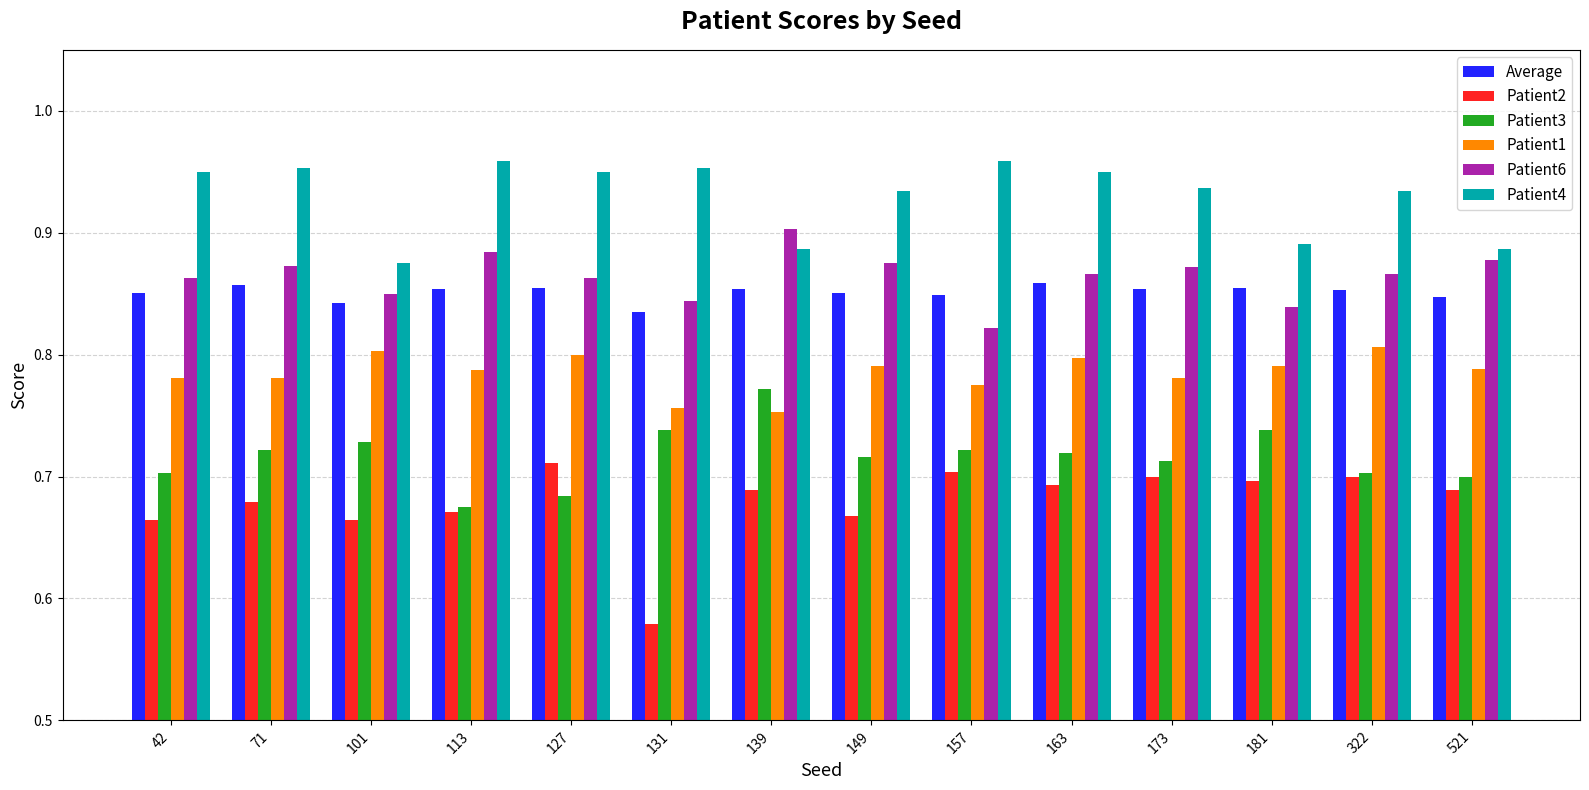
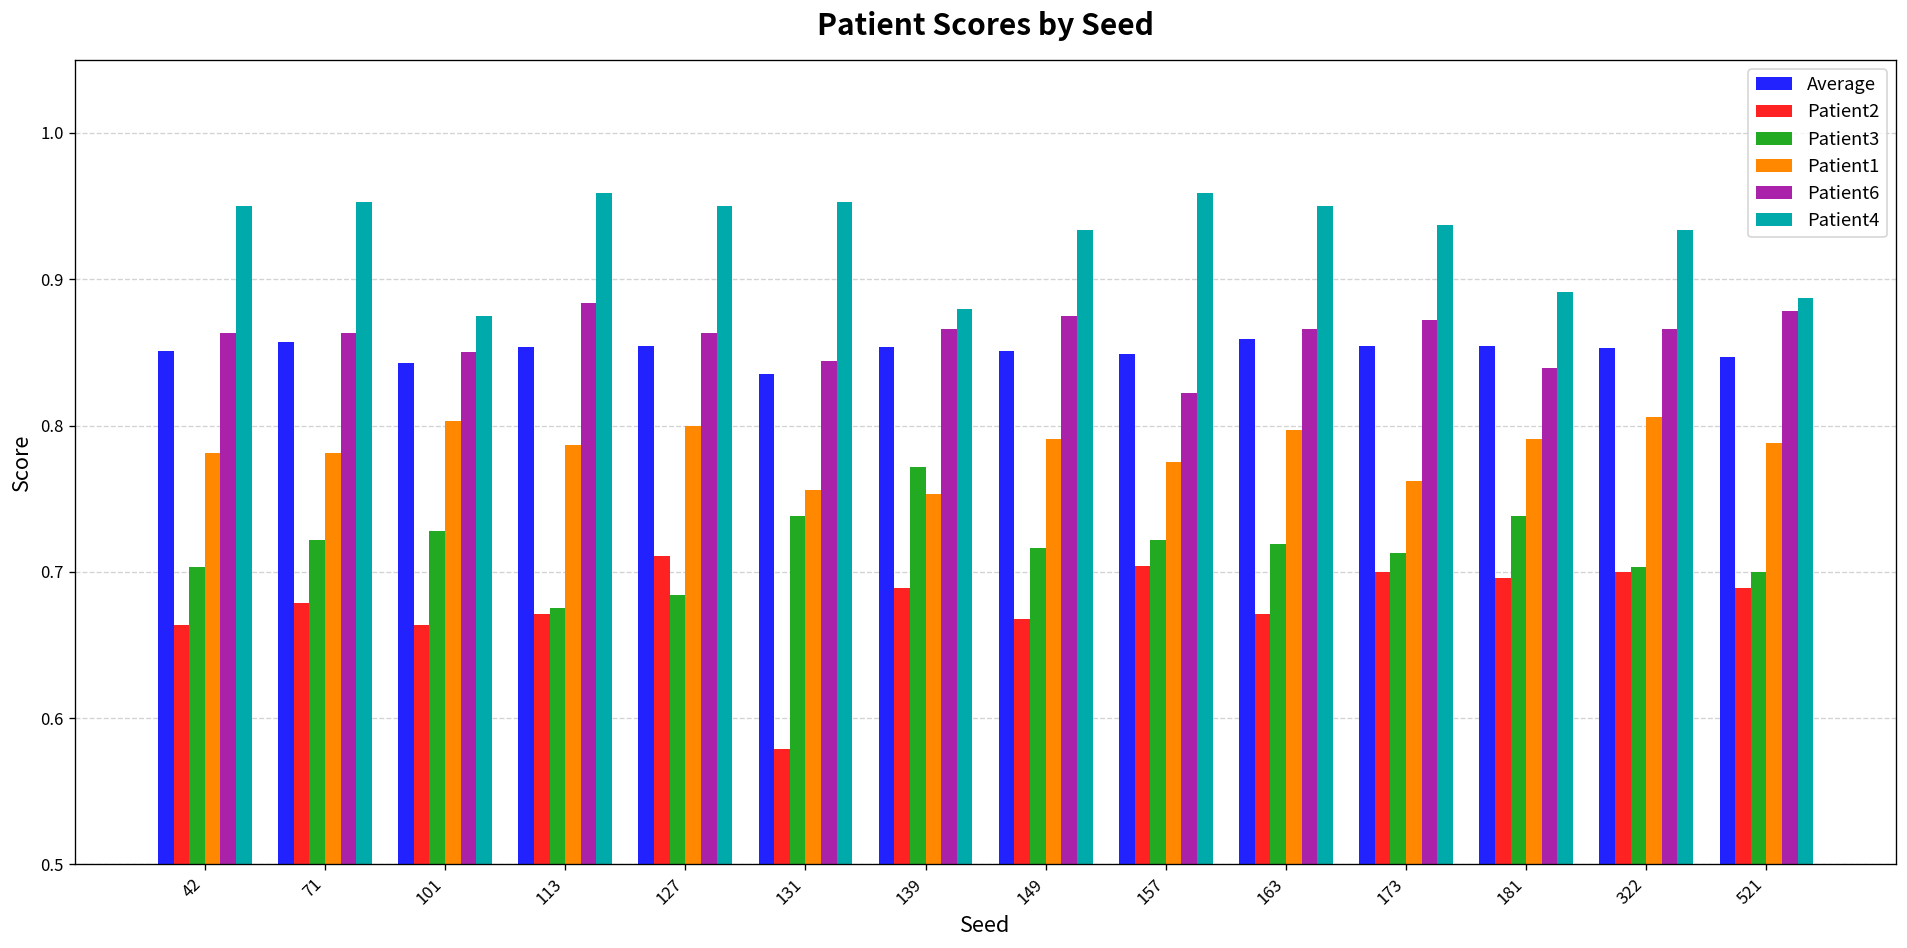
  {
    "Average": {
      "42": 0.851,
      "71": 0.857,
      "101": 0.842,
      "113": 0.853,
      "127": 0.854,
      "131": 0.835,
      "139": 0.854,
      "149": 0.851,
      "157": 0.849,
      "163": 0.859,
      "173": 0.854,
      "181": 0.855,
      "322": 0.853,
      "521": 0.847
    },
    "Patient2": {
      "42": 0.664,
      "71": 0.679,
      "101": 0.664,
      "113": 0.671,
      "127": 0.711,
      "131": 0.579,
      "139": 0.689,
      "149": 0.668,
      "157": 0.704,
-     "163": 0.693,
+     "163": 0.671,
      "173": 0.700,
      "181": 0.696,
      "322": 0.700,
      "521": 0.689
    },
    "Patient3": {
      "42": 0.703,
      "71": 0.722,
      "101": 0.728,
      "113": 0.675,
      "127": 0.684,
      "131": 0.738,
      "139": 0.772,
      "149": 0.716,
      "157": 0.722,
      "163": 0.719,
      "173": 0.713,
      "181": 0.738,
      "322": 0.703,
      "521": 0.700
    },
    "Patient1": {
      "42": 0.781,
      "71": 0.781,
      "101": 0.803,
      "113": 0.787,
      "127": 0.800,
      "131": 0.756,
      "139": 0.753,
      "149": 0.791,
      "157": 0.775,
      "163": 0.797,
-     "173": 0.781,
+     "173": 0.762,
      "181": 0.791,
      "322": 0.806,
      "521": 0.788
    },
    "Patient6": {
      "42": 0.863,
-     "71": 0.873,
+     "71": 0.863,
      "101": 0.850,
      "113": 0.884,
      "127": 0.863,
      "131": 0.844,
-     "139": 0.903,
+     "139": 0.866,
      "149": 0.875,
      "157": 0.822,
      "163": 0.866,
      "173": 0.872,
      "181": 0.839,
      "322": 0.866,
      "521": 0.878
    },
    "Patient4": {
      "42": 0.950,
      "71": 0.953,
      "101": 0.875,
      "113": 0.959,
      "127": 0.950,
      "131": 0.953,
-     "139": 0.887,
+     "139": 0.880,
      "149": 0.934,
      "157": 0.959,
      "163": 0.950,
      "173": 0.937,
      "181": 0.891,
      "322": 0.934,
      "521": 0.887
    }
  }
